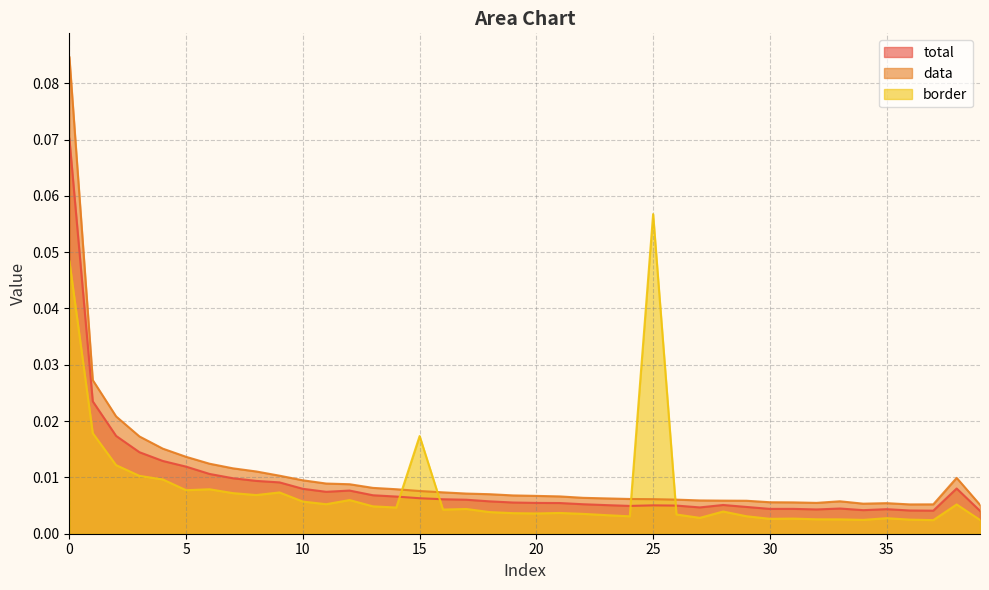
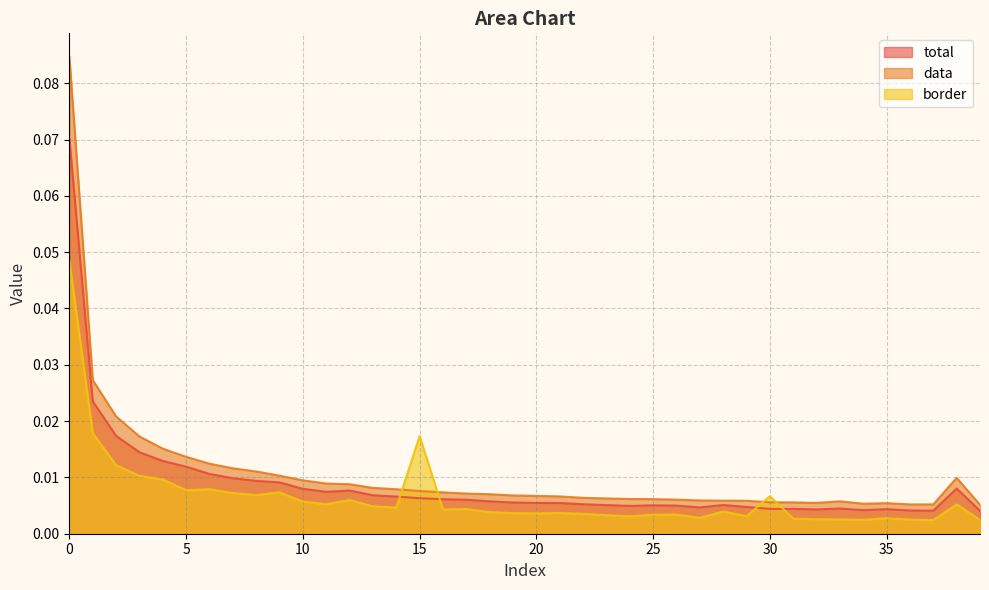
  {
    "border": {
      "0": 0.048,
      "5": 0.008,
      "10": 0.006,
      "15": 0.017,
      "20": 0.004,
-     "25": 0.057,
-     "30": 0.003,
+     "25": 0.003,
+     "30": 0.007,
      "35": 0.003
    }
  }
